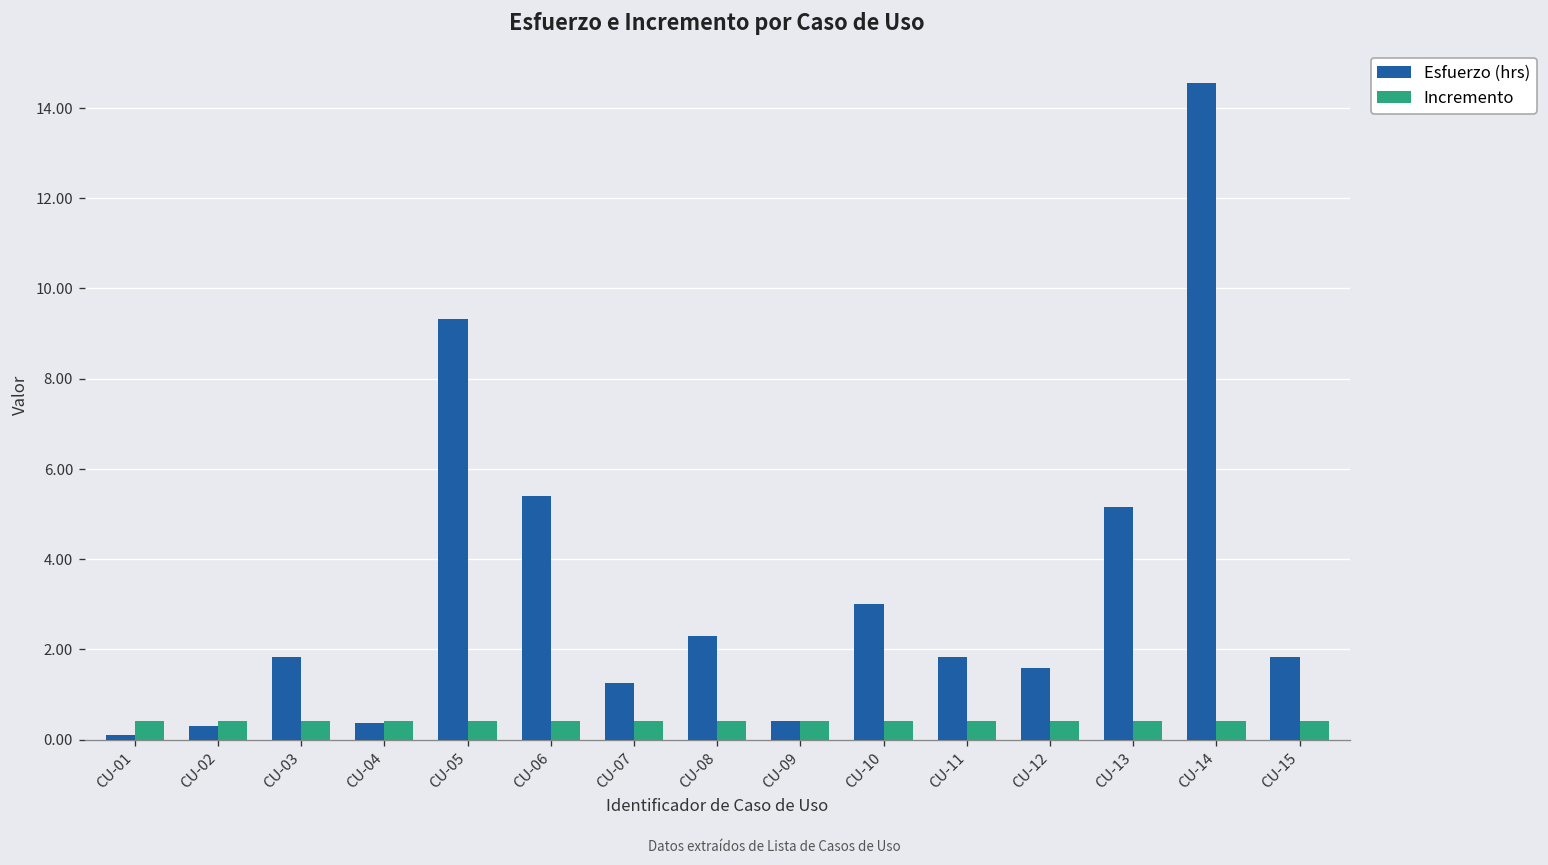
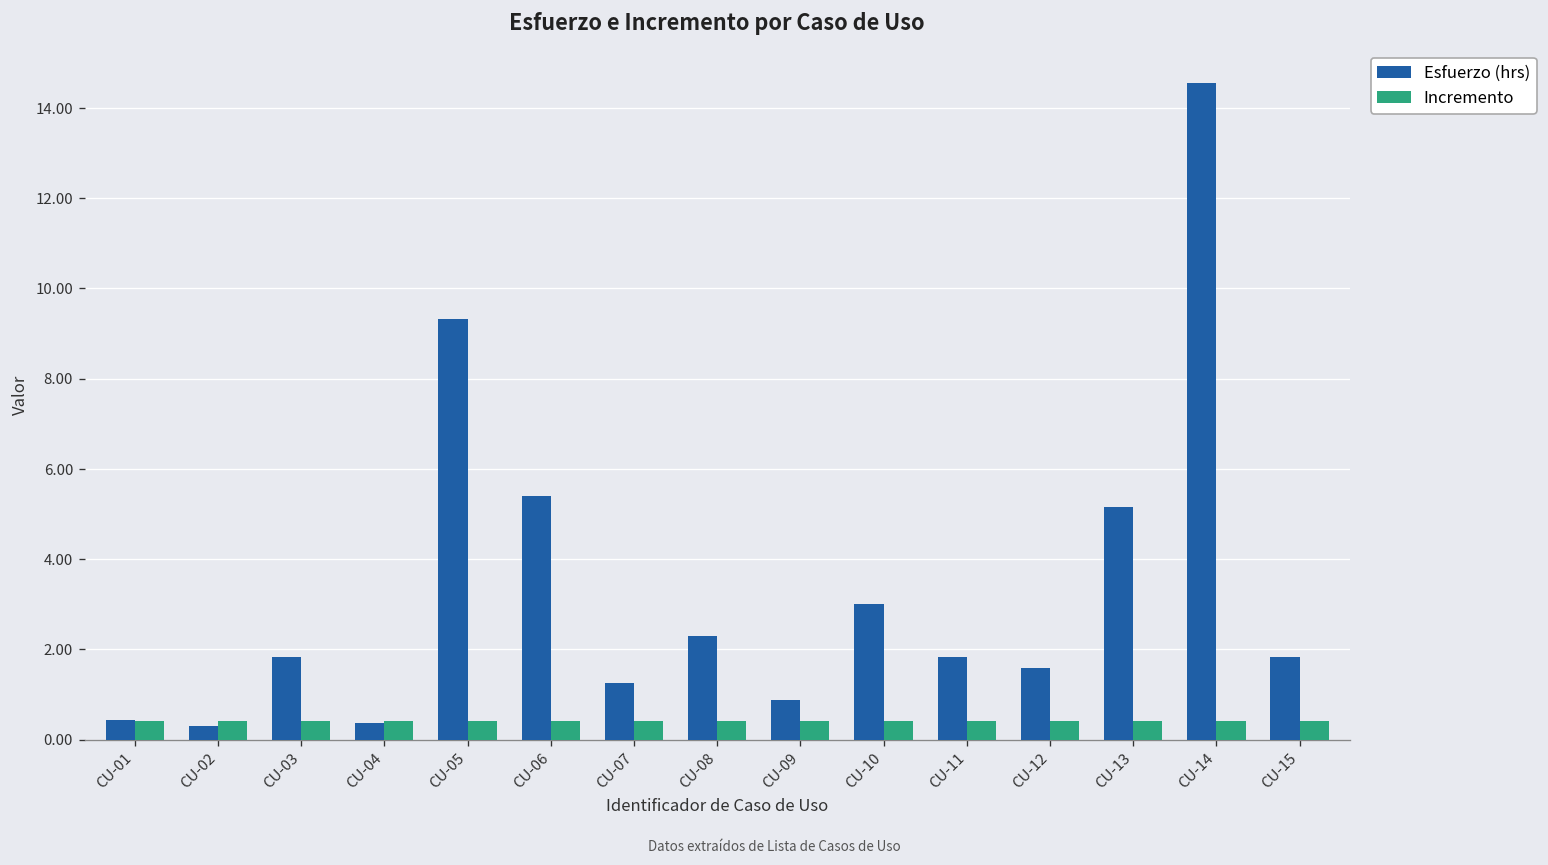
  {
    "Esfuerzo (hrs)": {
-     "CU-01": 0.1,
+     "CU-01": 0.4,
      "CU-02": 0.3,
      "CU-03": 1.8,
      "CU-04": 0.4,
      "CU-05": 9.3,
      "CU-06": 5.4,
      "CU-07": 1.3,
      "CU-08": 2.3,
-     "CU-09": 0.4,
+     "CU-09": 0.9,
      "CU-10": 3.0,
      "CU-11": 1.8,
      "CU-12": 1.6,
      "CU-13": 5.2,
      "CU-14": 14.6,
      "CU-15": 1.8
    },
    "Incremento": {
      "CU-01": 0.4,
      "CU-02": 0.4,
      "CU-03": 0.4,
      "CU-04": 0.4,
      "CU-05": 0.4,
      "CU-06": 0.4,
      "CU-07": 0.4,
      "CU-08": 0.4,
      "CU-09": 0.4,
      "CU-10": 0.4,
      "CU-11": 0.4,
      "CU-12": 0.4,
      "CU-13": 0.4,
      "CU-14": 0.4,
      "CU-15": 0.4
    }
  }
